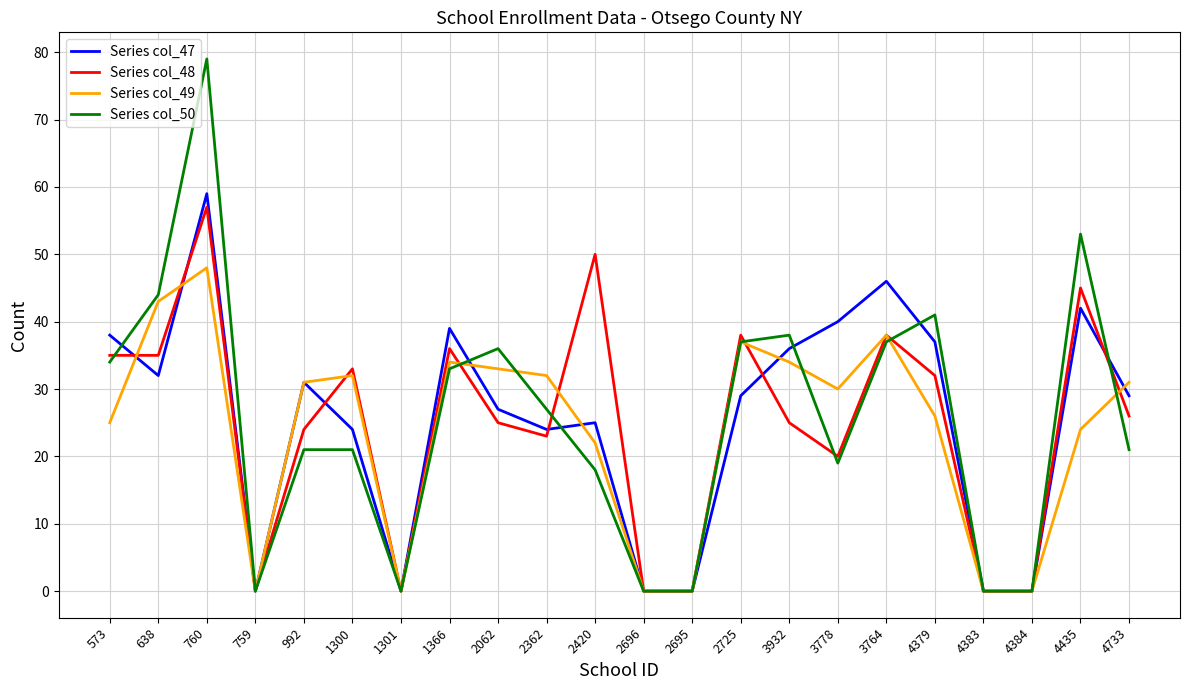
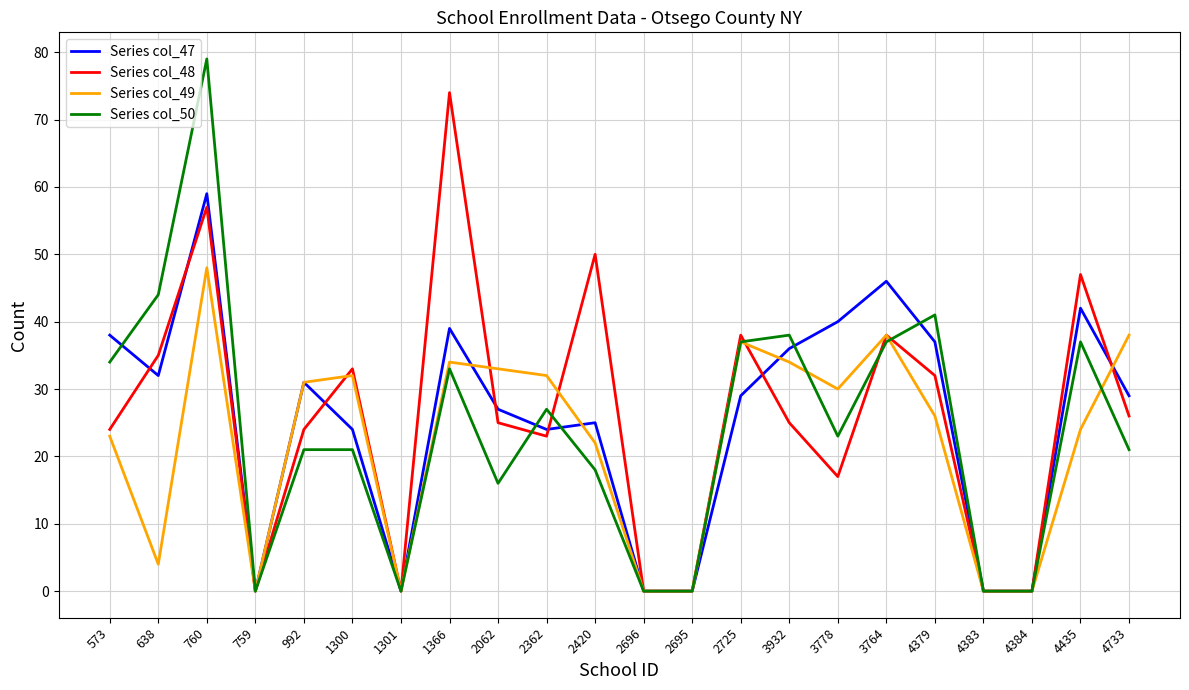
  {
    "Series col_47": {
      "573": 38,
      "638": 32,
      "760": 59,
      "1300": 24,
      "1366": 39,
      "2062": 27,
      "2362": 24,
      "2420": 25,
      "2725": 29,
      "3932": 36,
      "3778": 40,
      "3764": 46,
      "4379": 37,
      "4435": 42,
      "4733": 29
    },
    "Series col_48": {
-     "573": 35,
+     "573": 24,
      "638": 35,
      "760": 57,
      "992": 24,
      "1300": 33,
-     "1366": 36,
+     "1366": 74,
      "2062": 25,
      "2362": 23,
      "2420": 50,
      "2725": 38,
      "3932": 25,
-     "3778": 20,
+     "3778": 17,
      "4379": 32,
-     "4435": 45,
+     "4435": 47,
      "4733": 26
    },
    "Series col_49": {
-     "573": 25,
-     "638": 43,
+     "573": 23,
+     "638": 4,
      "760": 48,
      "1300": 32,
      "1366": 34,
      "2062": 33,
      "2362": 32,
      "2420": 22,
      "3932": 34,
      "3778": 30,
      "4379": 26,
      "4435": 24,
-     "4733": 31
+     "4733": 38
    },
    "Series col_50": {
      "573": 34,
      "638": 44,
      "760": 79,
      "992": 21,
      "1300": 21,
      "1366": 33,
-     "2062": 36,
+     "2062": 16,
      "2362": 27,
      "2420": 18,
      "3932": 38,
-     "3778": 19,
+     "3778": 23,
      "3764": 37,
      "4379": 41,
-     "4435": 53,
+     "4435": 37,
      "4733": 21
    }
  }
